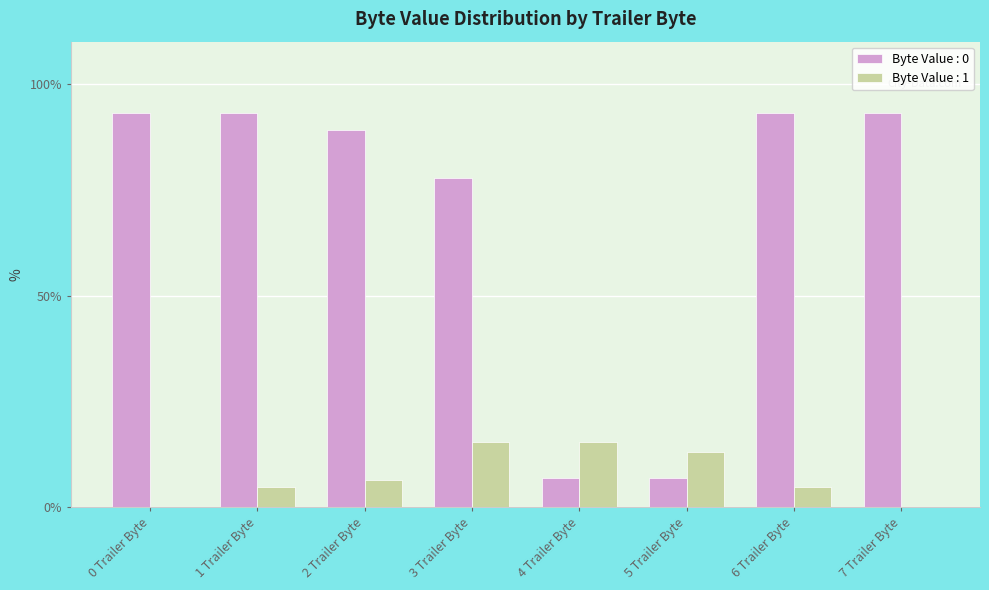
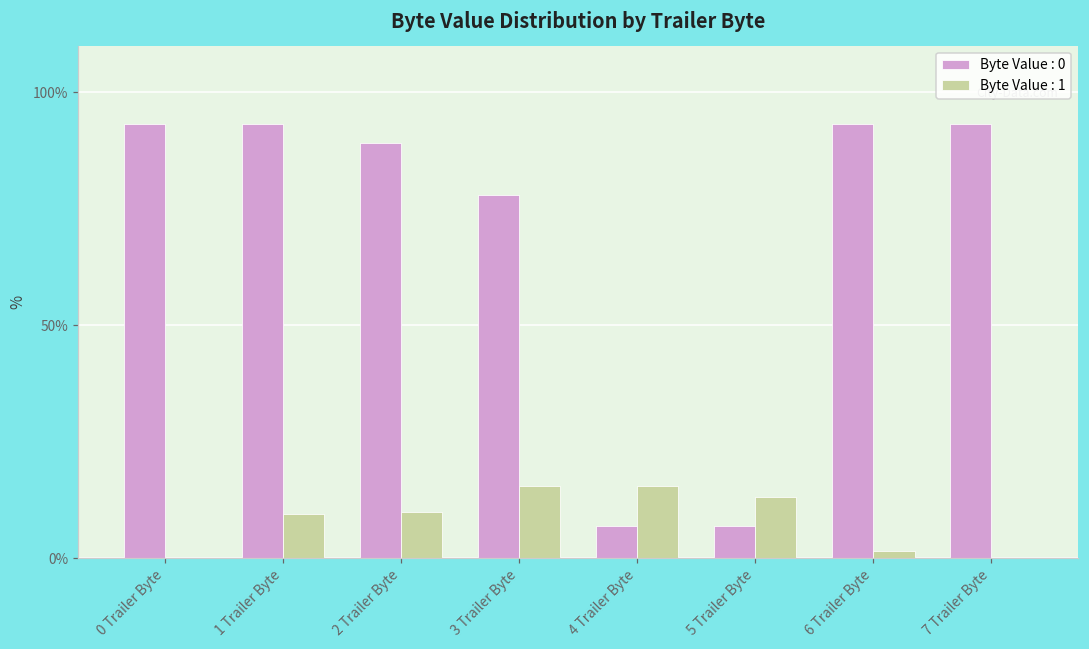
  {
    "Byte Value : 0": {
      "0 Trailer Byte": "93%",
      "1 Trailer Byte": "93%",
      "2 Trailer Byte": "89%",
      "3 Trailer Byte": "78%",
      "4 Trailer Byte": "7%",
      "5 Trailer Byte": "7%",
      "6 Trailer Byte": "93%",
      "7 Trailer Byte": "93%"
    },
    "Byte Value : 1": {
      "0 Trailer Byte": "0%",
-     "1 Trailer Byte": "5%",
-     "2 Trailer Byte": "7%",
+     "1 Trailer Byte": "10%",
+     "2 Trailer Byte": "10%",
      "3 Trailer Byte": "16%",
      "4 Trailer Byte": "16%",
      "5 Trailer Byte": "13%",
-     "6 Trailer Byte": "5%",
+     "6 Trailer Byte": "2%",
      "7 Trailer Byte": "0%"
    }
  }
